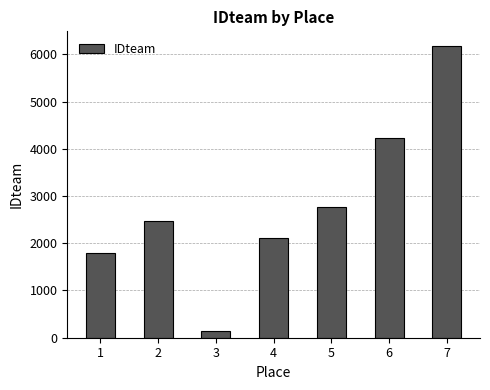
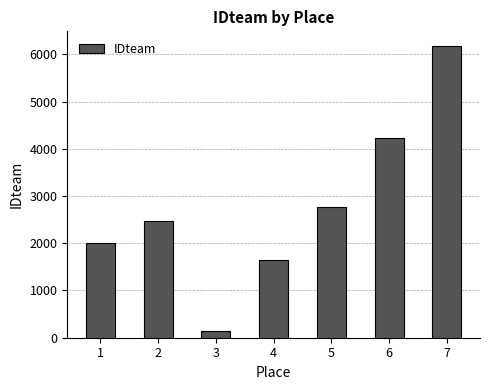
  {
-   "1": 1800,
+   "1": 2000,
    "2": 2500,
    "3": 100,
-   "4": 2100,
+   "4": 1700,
    "5": 2800,
    "6": 4200,
    "7": 6200
  }
